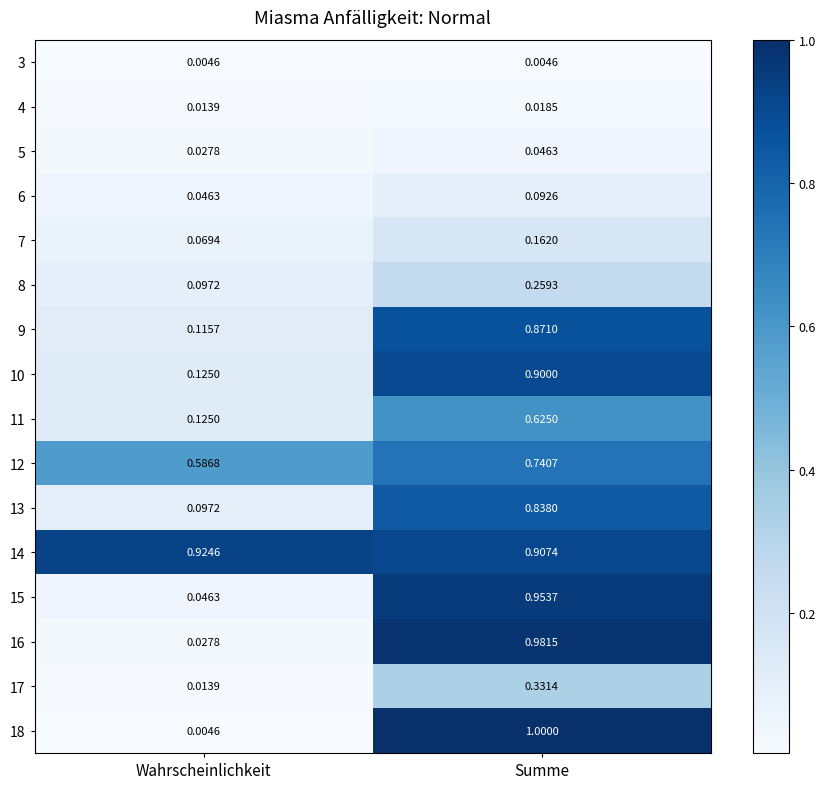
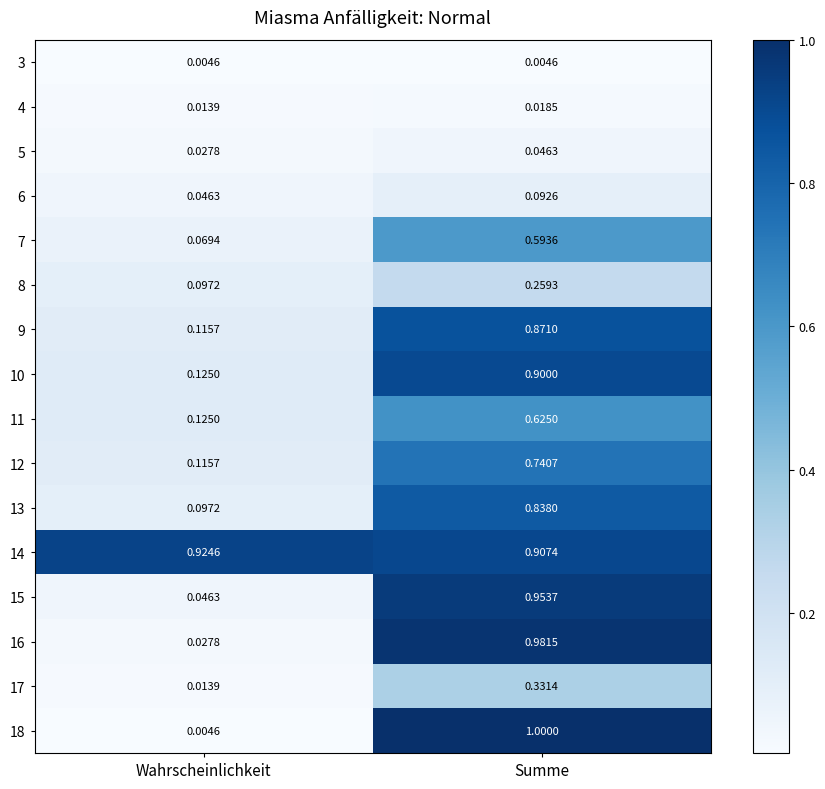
  {
    "3": {
      "Wahrscheinlichkeit": 0.0046,
      "Summe": 0.0046
    },
    "4": {
      "Wahrscheinlichkeit": 0.0139,
      "Summe": 0.0185
    },
    "5": {
      "Wahrscheinlichkeit": 0.0278,
      "Summe": 0.0463
    },
    "6": {
      "Wahrscheinlichkeit": 0.0463,
      "Summe": 0.0926
    },
    "7": {
      "Wahrscheinlichkeit": 0.0694,
-     "Summe": 0.1620
+     "Summe": 0.5936
    },
    "8": {
      "Wahrscheinlichkeit": 0.0972,
      "Summe": 0.2593
    },
    "9": {
      "Wahrscheinlichkeit": 0.1157,
      "Summe": 0.8710
    },
    "10": {
      "Wahrscheinlichkeit": 0.1250,
      "Summe": 0.9000
    },
    "11": {
      "Wahrscheinlichkeit": 0.1250,
      "Summe": 0.6250
    },
    "12": {
-     "Wahrscheinlichkeit": 0.5868,
+     "Wahrscheinlichkeit": 0.1157,
      "Summe": 0.7407
    },
    "13": {
      "Wahrscheinlichkeit": 0.0972,
      "Summe": 0.8380
    },
    "14": {
      "Wahrscheinlichkeit": 0.9246,
      "Summe": 0.9074
    },
    "15": {
      "Wahrscheinlichkeit": 0.0463,
      "Summe": 0.9537
    },
    "16": {
      "Wahrscheinlichkeit": 0.0278,
      "Summe": 0.9815
    },
    "17": {
      "Wahrscheinlichkeit": 0.0139,
      "Summe": 0.3314
    },
    "18": {
      "Wahrscheinlichkeit": 0.0046,
      "Summe": 1.0000
    }
  }
